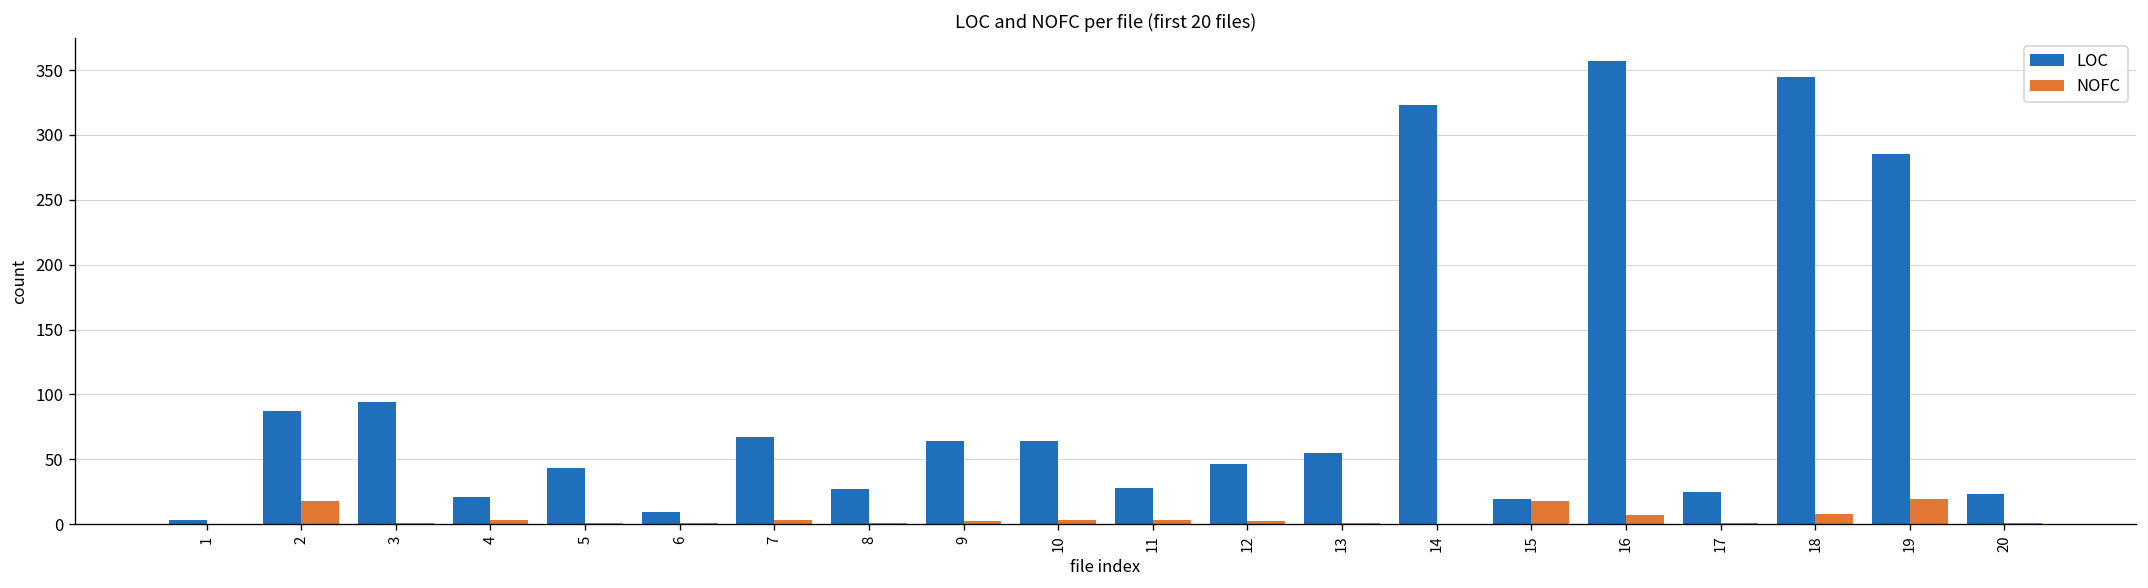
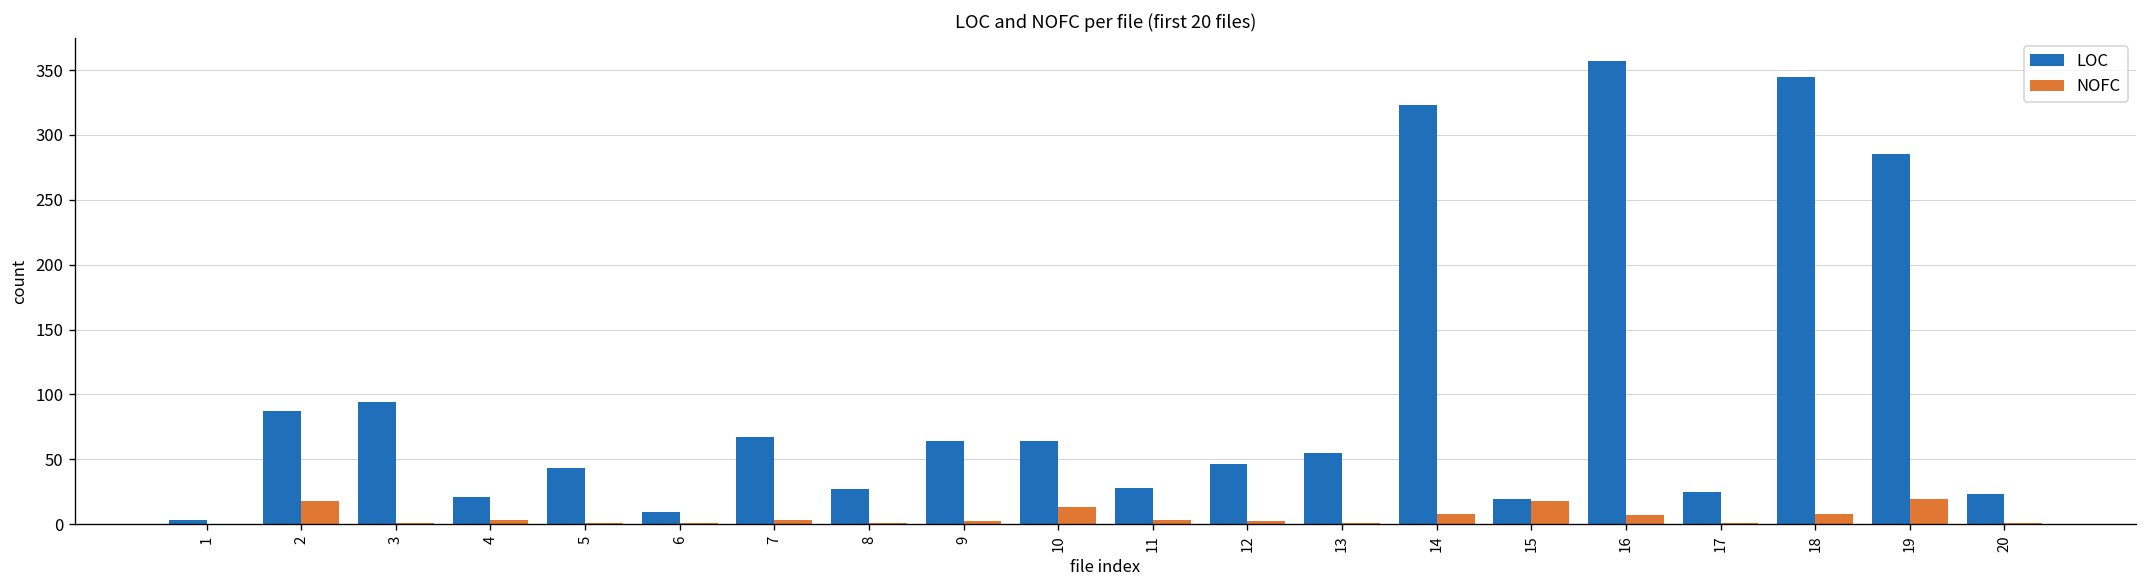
  {
    "LOC": {
      "1": 3,
      "2": 87,
      "3": 94,
      "4": 21,
      "5": 43,
      "6": 9,
      "7": 67,
      "8": 27,
      "9": 64,
      "10": 64,
      "11": 28,
      "12": 46,
      "13": 55,
      "14": 323,
      "15": 19,
      "16": 357,
      "17": 25,
      "18": 345,
      "19": 285,
      "20": 23
    },
    "NOFC": {
      "1": 0,
      "2": 18,
      "4": 3,
      "7": 3,
-     "10": 3,
+     "10": 13,
      "11": 3,
-     "14": 0,
+     "14": 8,
      "15": 18,
      "16": 7,
      "18": 8,
      "19": 19
    }
  }
